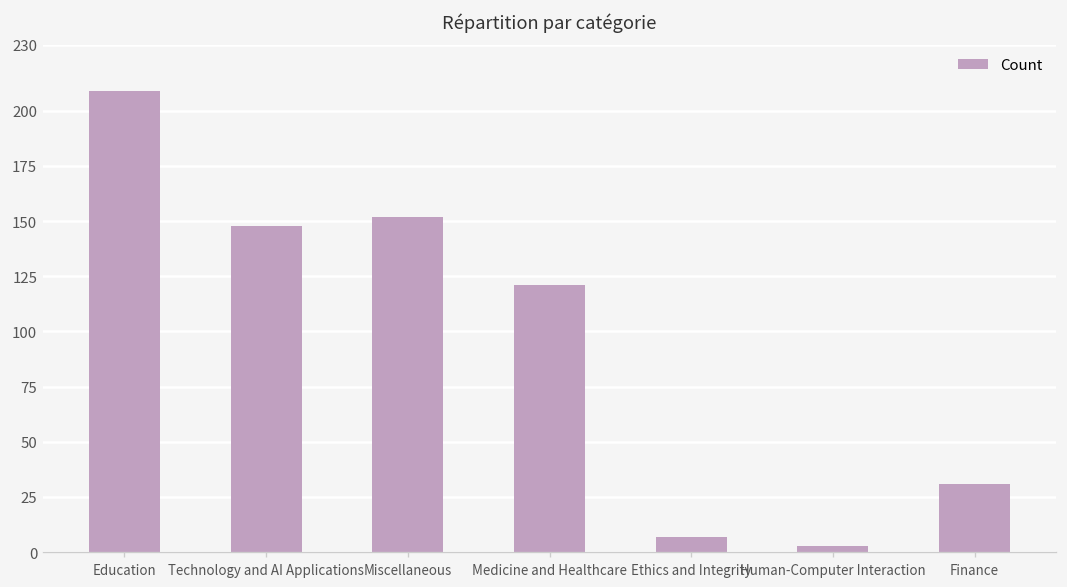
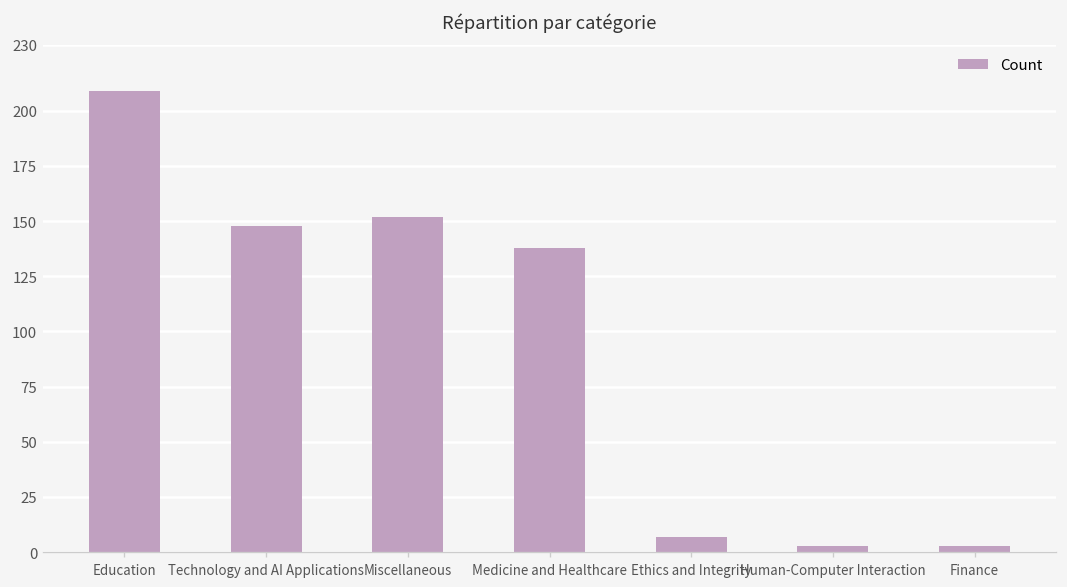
  {
    "Education": 209,
    "Technology and AI Applications": 148,
    "Miscellaneous": 152,
-   "Medicine and Healthcare": 121,
+   "Medicine and Healthcare": 138,
    "Ethics and Integrity": 7,
    "Human-Computer Interaction": 3,
-   "Finance": 31
+   "Finance": 3
  }
